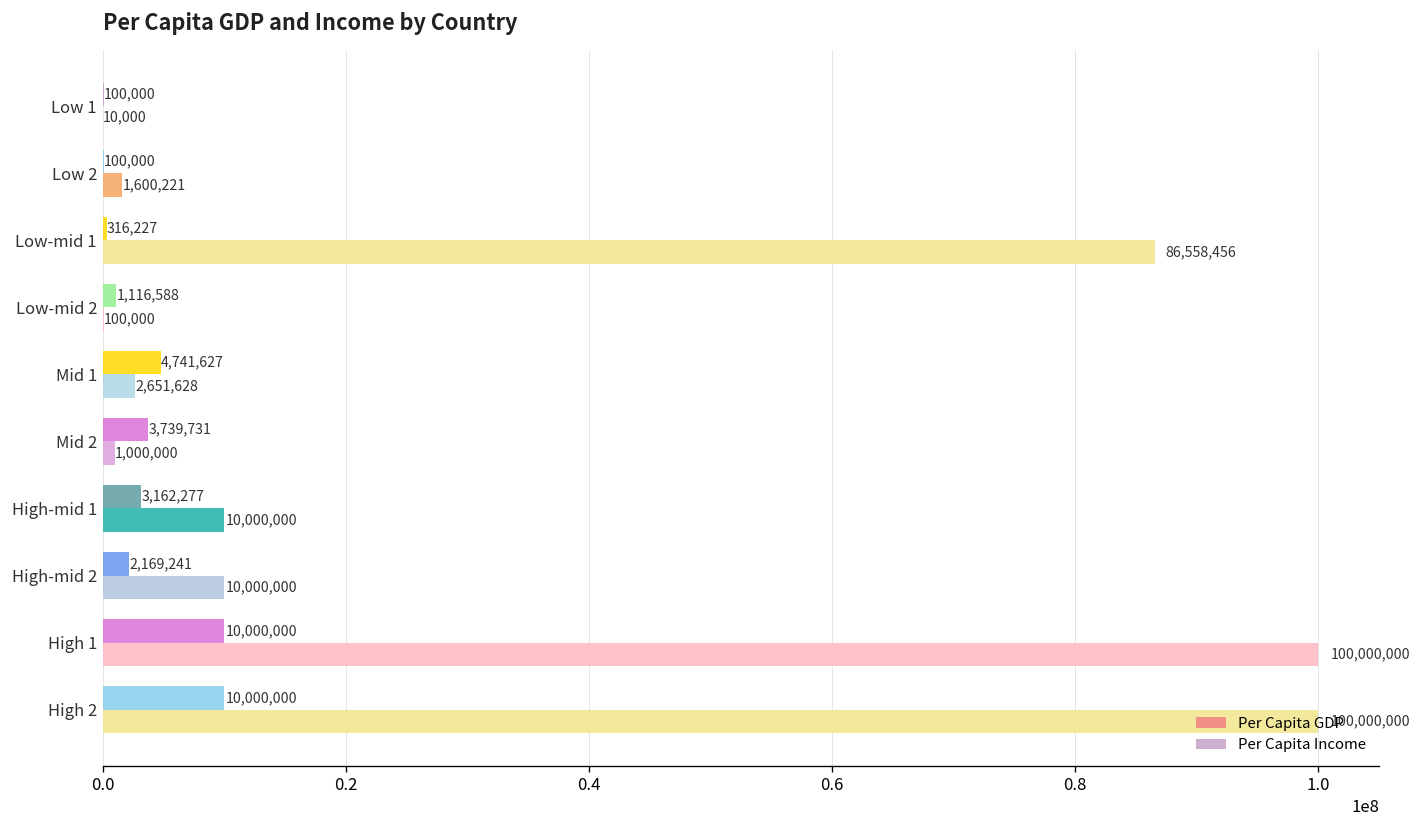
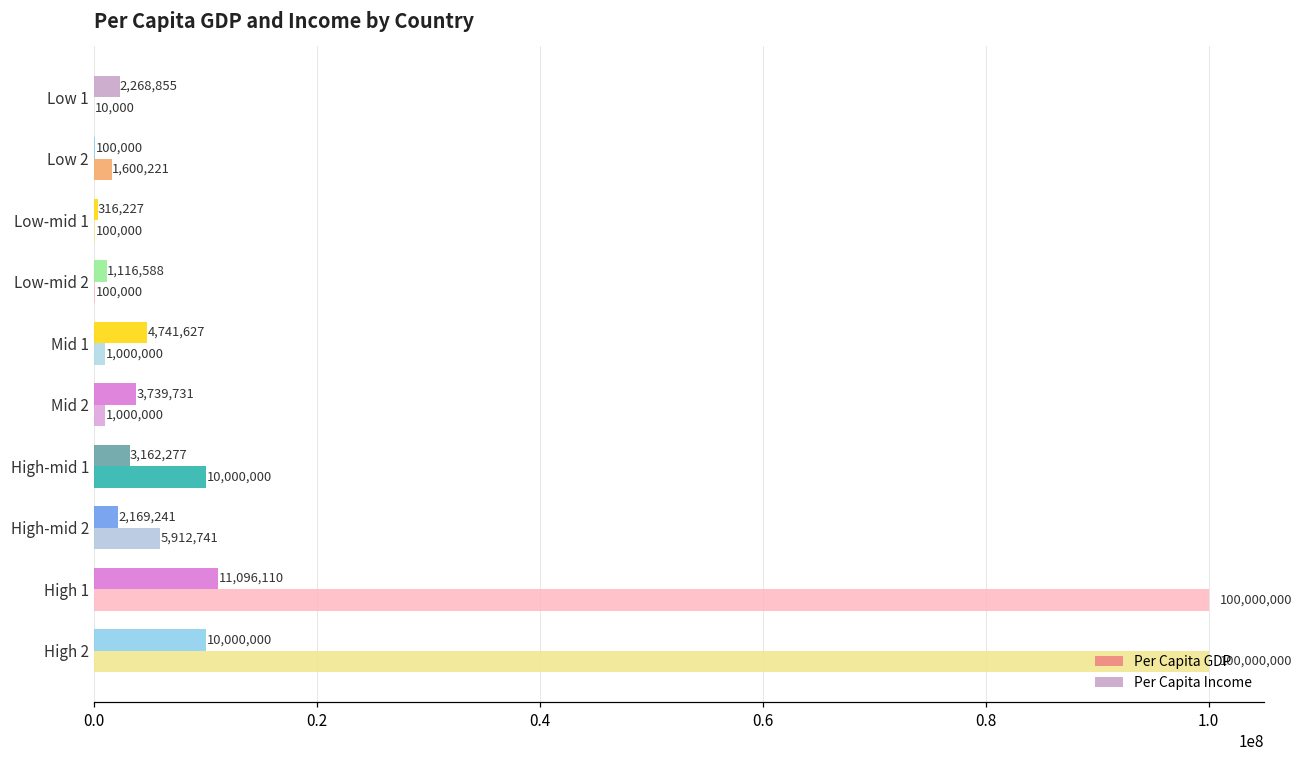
  {
    "Per Capita GDP": {
      "Low 1": "10,000",
      "Low 2": "1,600,221",
-     "Low-mid 1": "86,558,456",
+     "Low-mid 1": "100,000",
      "Low-mid 2": "100,000",
-     "Mid 1": "2,651,628",
+     "Mid 1": "1,000,000",
      "Mid 2": "1,000,000",
      "High-mid 1": "10,000,000",
-     "High-mid 2": "10,000,000",
+     "High-mid 2": "5,912,741",
      "High 1": "100,000,000",
      "High 2": "100,000,000"
    },
    "Per Capita Income": {
-     "Low 1": "100,000",
+     "Low 1": "2,268,855",
      "Low 2": "100,000",
      "Low-mid 2": "1,116,588",
      "Mid 1": "4,741,627",
      "Mid 2": "3,739,731",
      "High-mid 2": "2,169,241",
-     "High 1": "10,000,000",
+     "High 1": "11,096,110",
      "High 2": "10,000,000"
    }
  }
